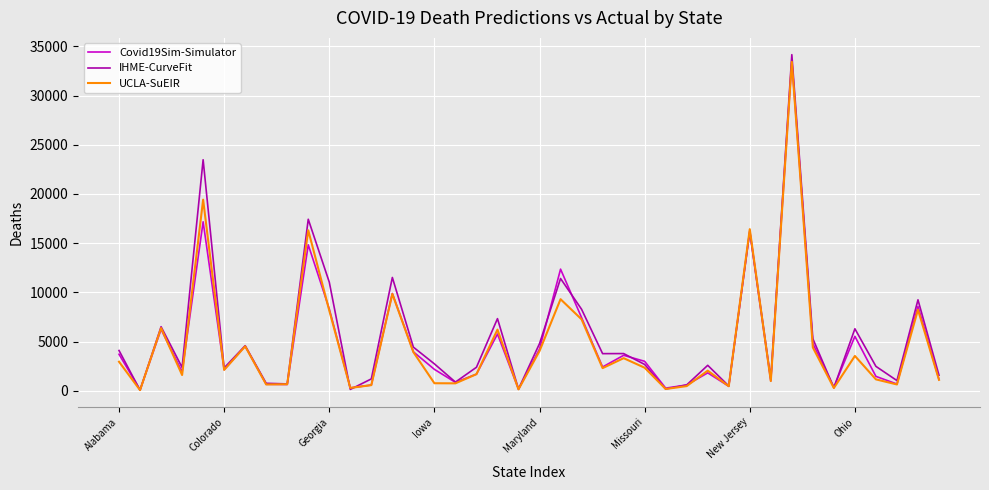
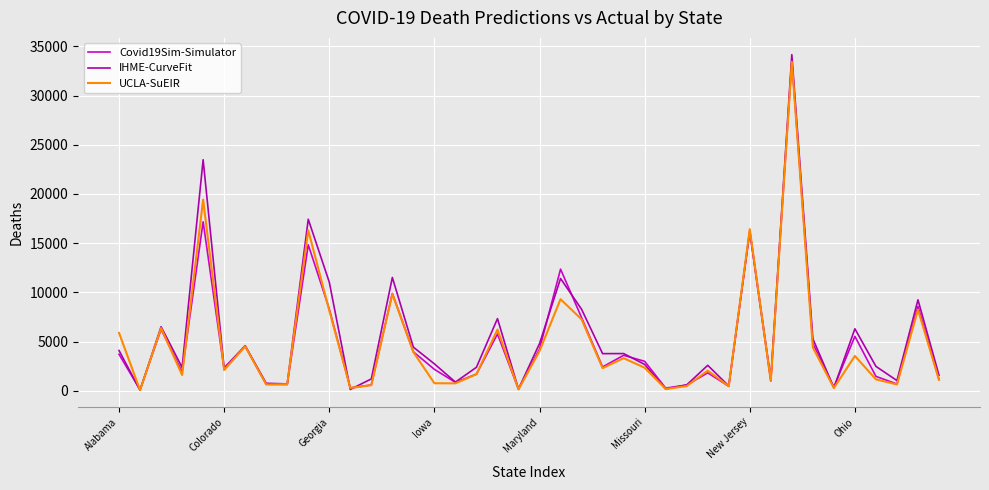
  {
    "UCLA-SuEIR": {
-     "Alabama": 3000,
+     "Alabama": 6000,
      "Iowa": 1000,
      "Missouri": 2000,
      "Ohio": 4000
    }
  }
